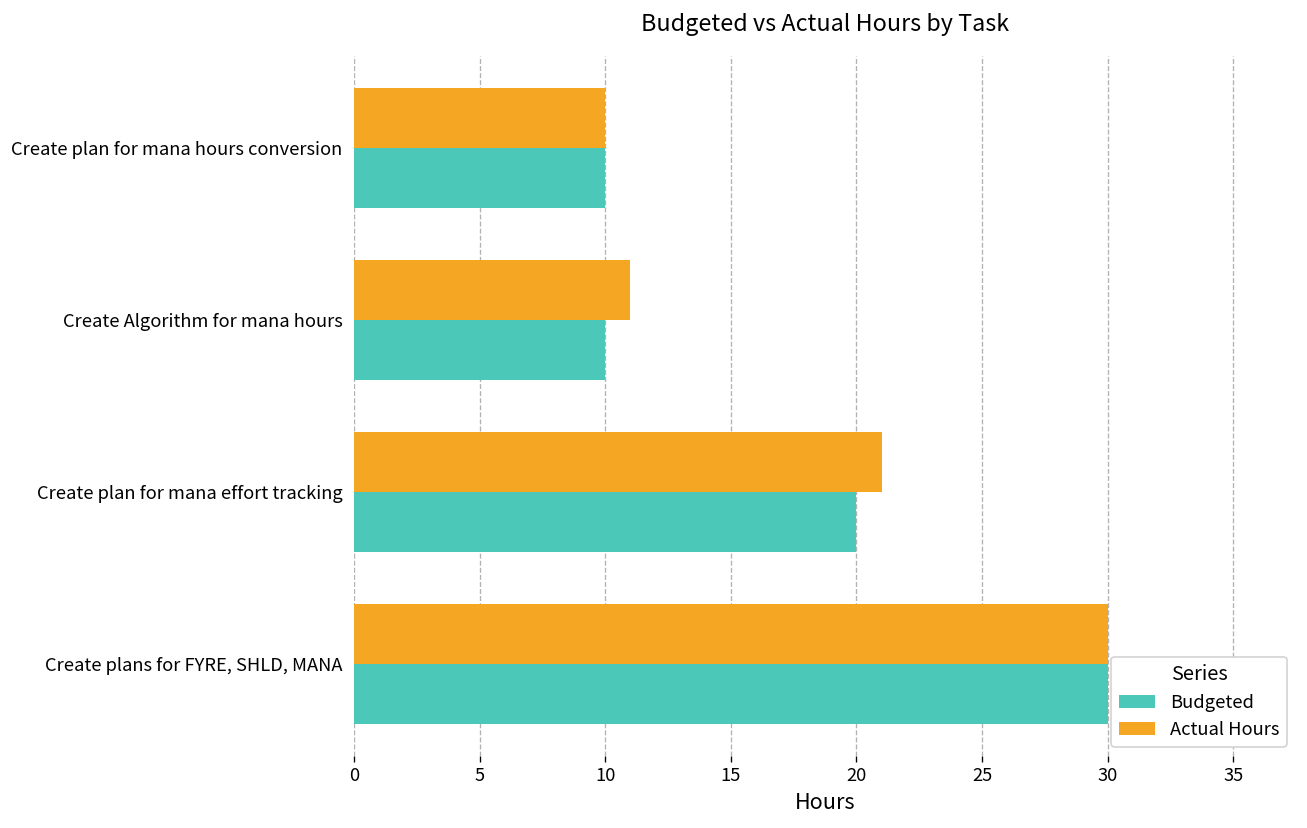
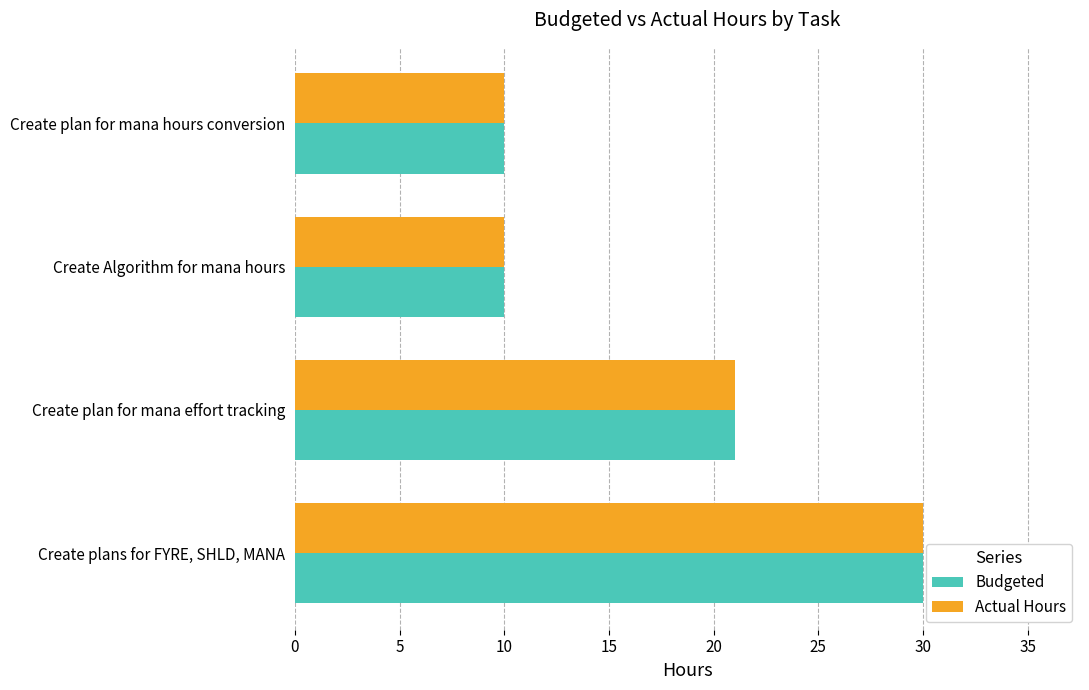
  {
    "Budgeted": {
      "Create plan for mana hours conversion": 10,
      "Create Algorithm for mana hours": 10,
-     "Create plan for mana effort tracking": 20,
+     "Create plan for mana effort tracking": 21,
      "Create plans for FYRE, SHLD, MANA": 30
    },
    "Actual Hours": {
      "Create plan for mana hours conversion": 10,
-     "Create Algorithm for mana hours": 11,
+     "Create Algorithm for mana hours": 10,
      "Create plan for mana effort tracking": 21,
      "Create plans for FYRE, SHLD, MANA": 30
    }
  }
